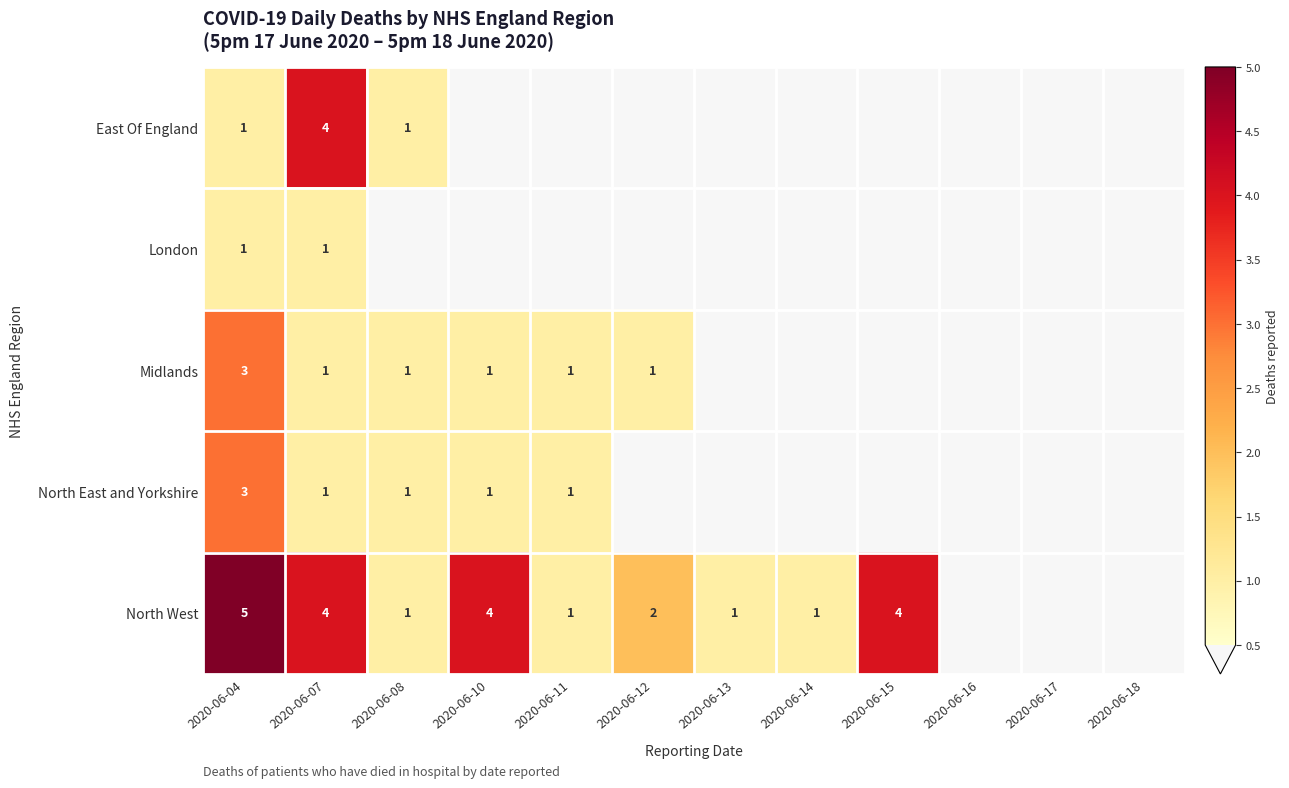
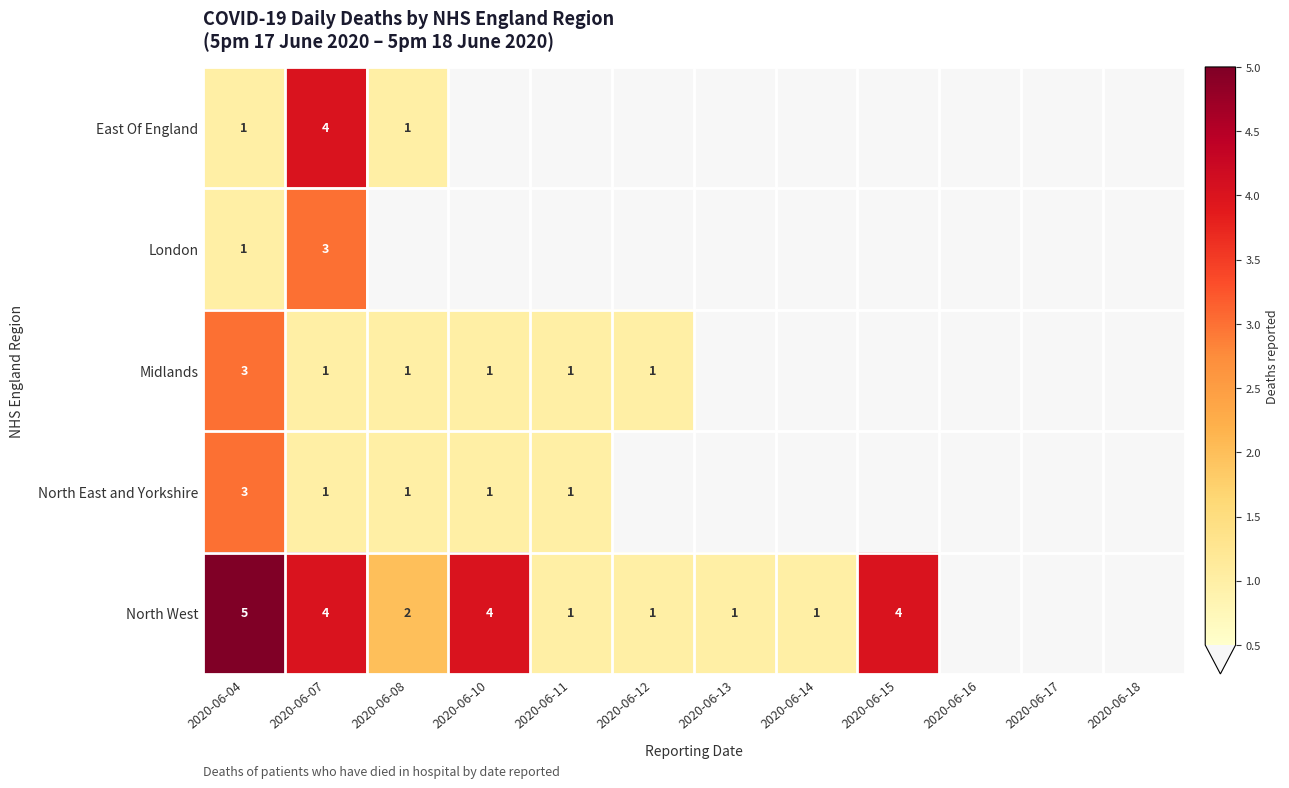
  {
    "East Of England": {
      "2020-06-04": 1,
      "2020-06-07": 4,
      "2020-06-08": 1
    },
    "London": {
      "2020-06-04": 1,
-     "2020-06-07": 1
+     "2020-06-07": 3
    },
    "Midlands": {
      "2020-06-04": 3,
      "2020-06-07": 1,
      "2020-06-08": 1,
      "2020-06-10": 1,
      "2020-06-11": 1,
      "2020-06-12": 1
    },
    "North East and Yorkshire": {
      "2020-06-04": 3,
      "2020-06-07": 1,
      "2020-06-08": 1,
      "2020-06-10": 1,
      "2020-06-11": 1
    },
    "North West": {
      "2020-06-04": 5,
      "2020-06-07": 4,
-     "2020-06-08": 1,
+     "2020-06-08": 2,
      "2020-06-10": 4,
      "2020-06-11": 1,
-     "2020-06-12": 2,
+     "2020-06-12": 1,
      "2020-06-13": 1,
      "2020-06-14": 1,
      "2020-06-15": 4
    }
  }
